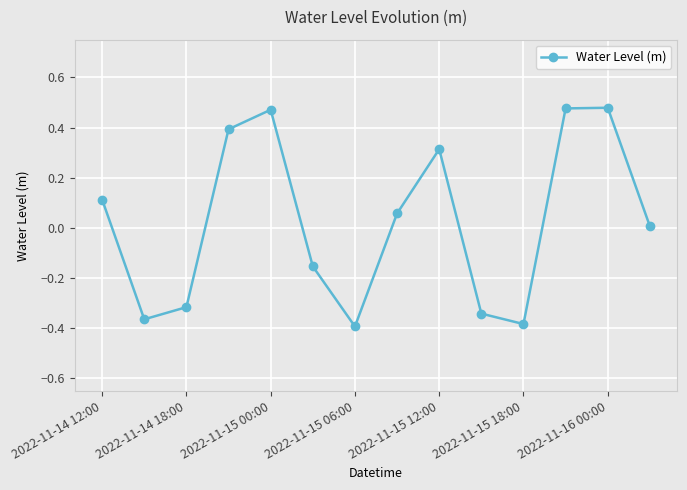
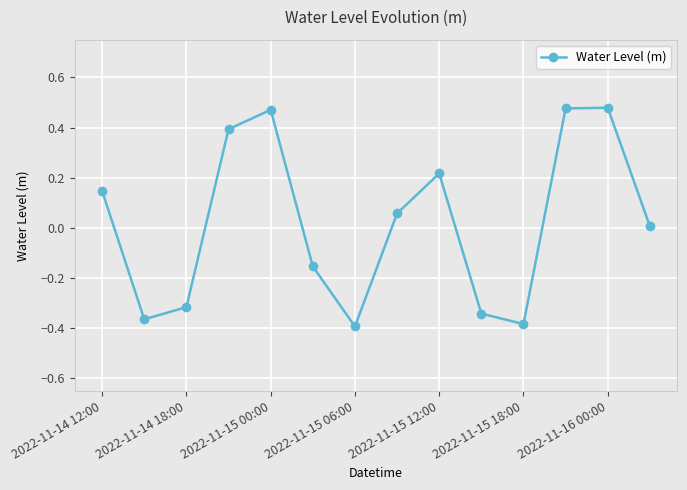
  {
-   "2022-11-14 12:00": 0.11,
+   "2022-11-14 12:00": 0.15,
    "2022-11-14 18:00": -0.32,
    "2022-11-15 00:00": 0.47,
    "2022-11-15 06:00": -0.39,
-   "2022-11-15 12:00": 0.31,
+   "2022-11-15 12:00": 0.22,
    "2022-11-15 18:00": -0.38,
    "2022-11-16 00:00": 0.48
  }
